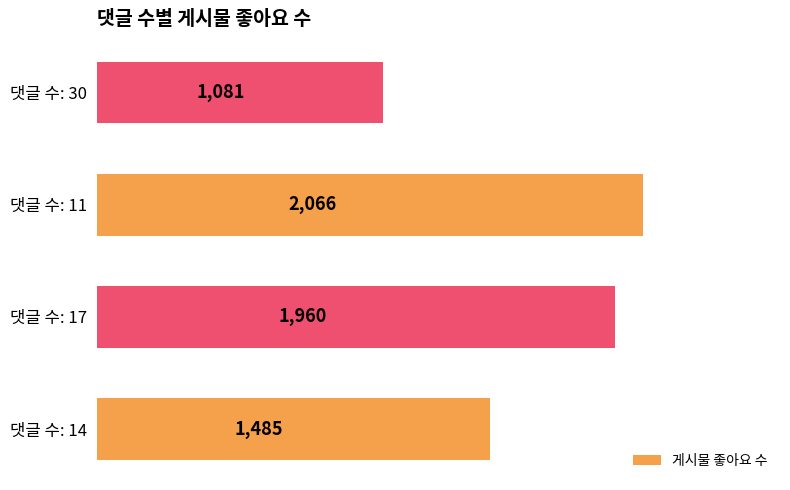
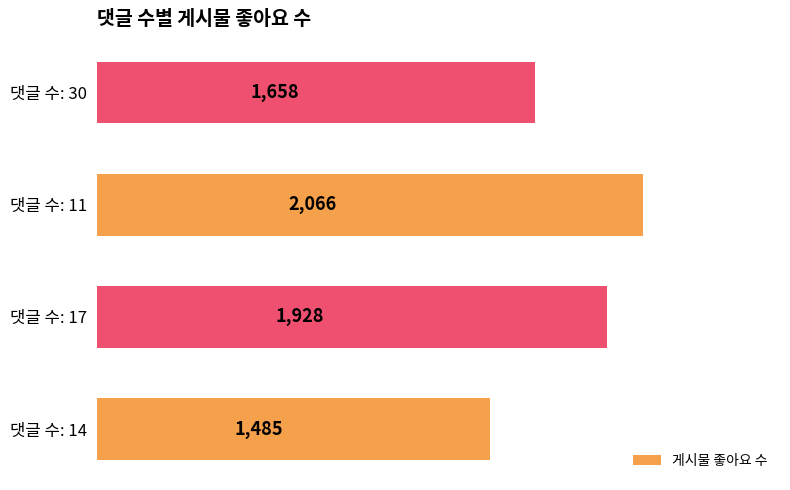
  {
-   "댓글 수: 30": "1,081",
+   "댓글 수: 30": "1,658",
    "댓글 수: 11": "2,066",
-   "댓글 수: 17": "1,960",
+   "댓글 수: 17": "1,928",
    "댓글 수: 14": "1,485"
  }
